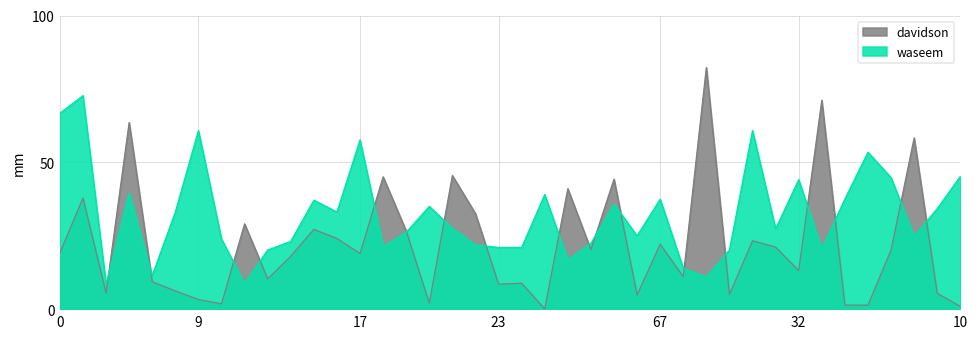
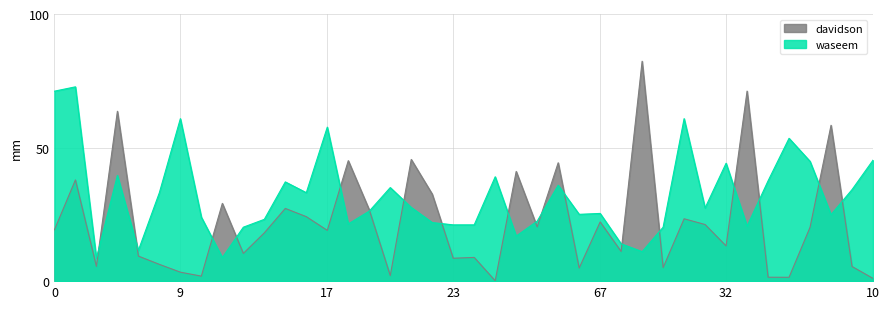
  {
    "davidson": {
      "0": 19,
      "67": 22,
      "32": 13
    },
    "waseem": {
-     "0": 67,
-     "67": 38,
+     "0": 71,
+     "67": 25,
      "32": 44
    }
  }
